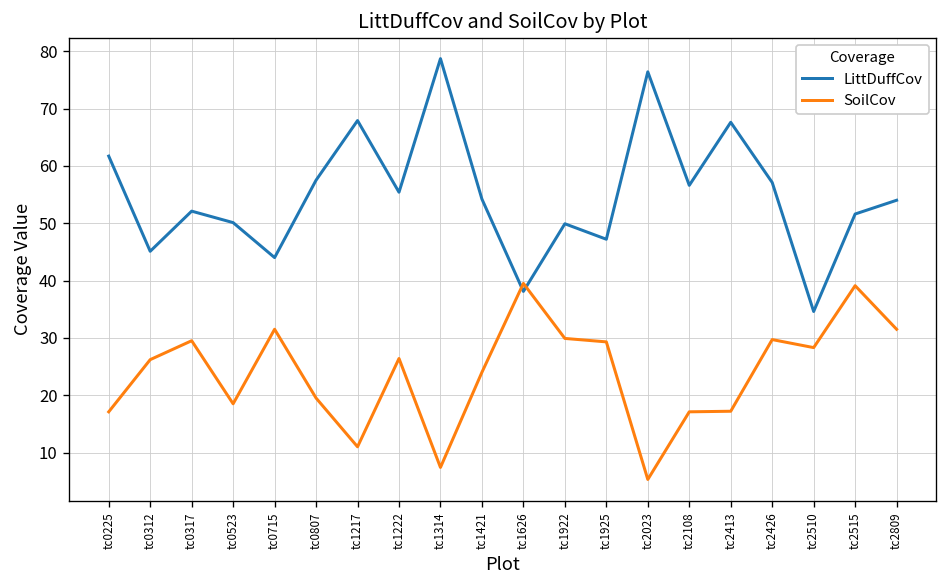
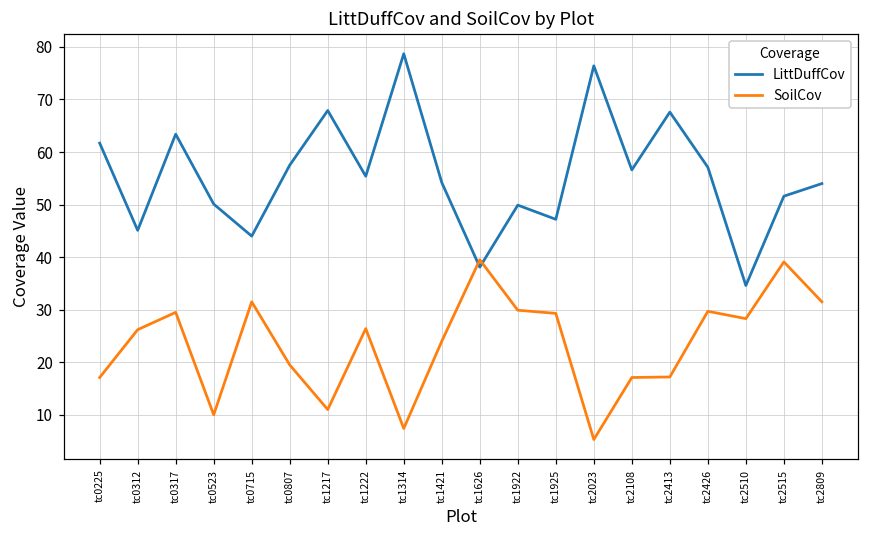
  {
    "LittDuffCov": {
      "tc0225": 62,
      "tc0312": 45,
-     "tc0317": 52,
+     "tc0317": 63,
      "tc0523": 50,
      "tc0715": 44,
      "tc0807": 58,
      "tc1217": 68,
      "tc1222": 55,
      "tc1314": 79,
      "tc1421": 54,
      "tc1626": 38,
      "tc1922": 50,
      "tc1925": 47,
      "tc2023": 76,
      "tc2108": 57,
      "tc2413": 68,
      "tc2426": 57,
      "tc2510": 35,
      "tc2515": 52,
      "tc2809": 54
    },
    "SoilCov": {
      "tc0225": 17,
      "tc0312": 26,
      "tc0317": 30,
-     "tc0523": 19,
+     "tc0523": 10,
      "tc0715": 32,
      "tc0807": 20,
      "tc1217": 11,
      "tc1222": 26,
      "tc1314": 7,
      "tc1421": 24,
      "tc1626": 40,
      "tc1922": 30,
      "tc1925": 29,
      "tc2023": 5,
      "tc2108": 17,
      "tc2413": 17,
      "tc2426": 30,
      "tc2510": 28,
      "tc2515": 39,
      "tc2809": 32
    }
  }
